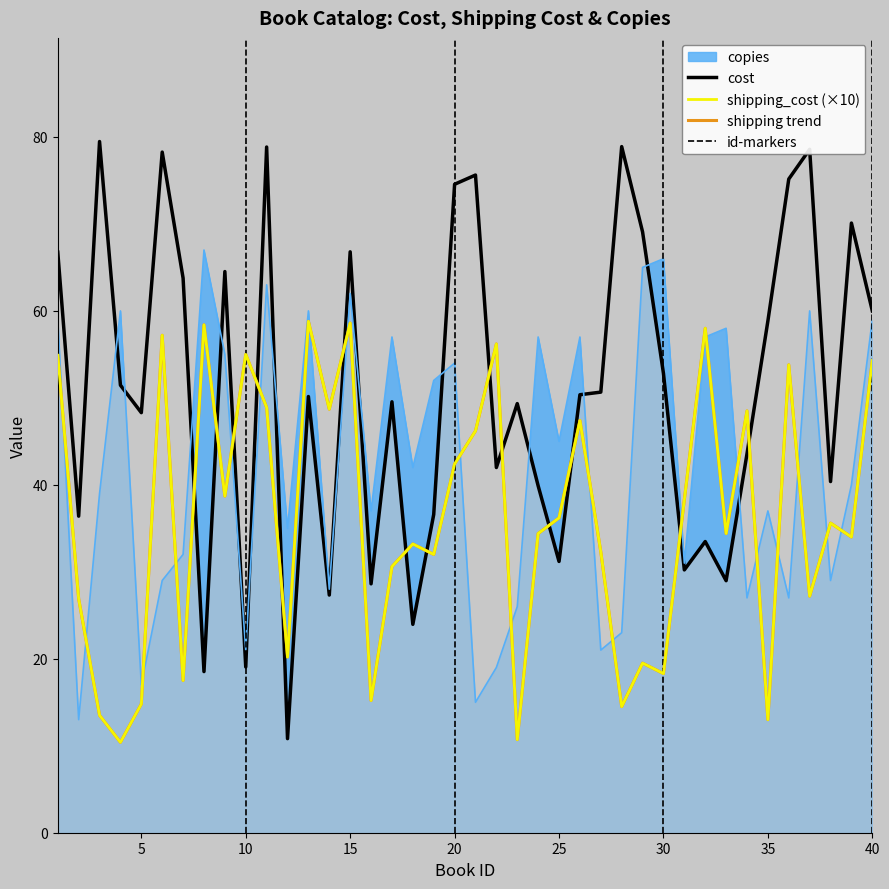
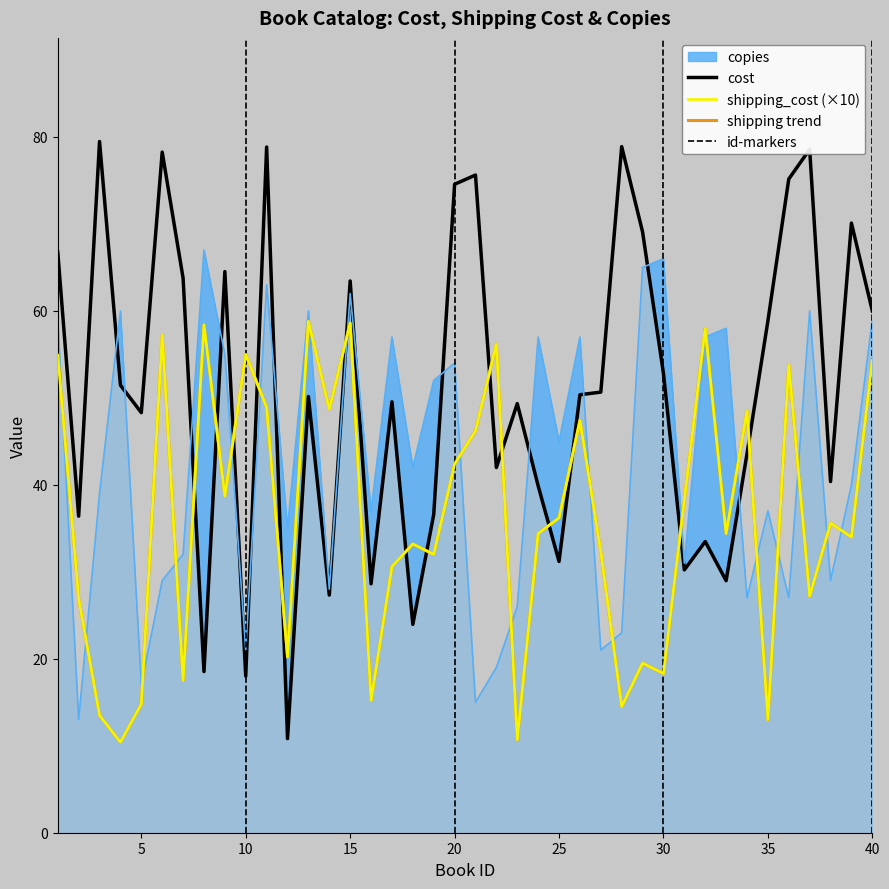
  {
    "cost": {
      "5": 48,
-     "10": 19,
-     "15": 67,
+     "10": 18,
+     "15": 63,
      "20": 75,
      "25": 31,
      "30": 53,
      "35": 59,
      "40": 60
    },
    "copies": {
      "5": 17,
      "10": 21,
      "15": 62,
      "20": 54,
      "25": 45,
      "30": 66,
      "35": 37,
      "40": 59
    }
  }
